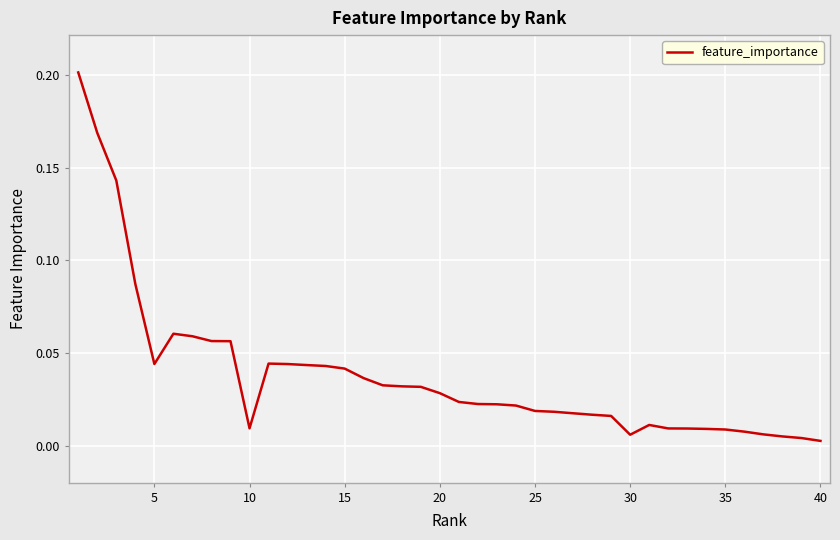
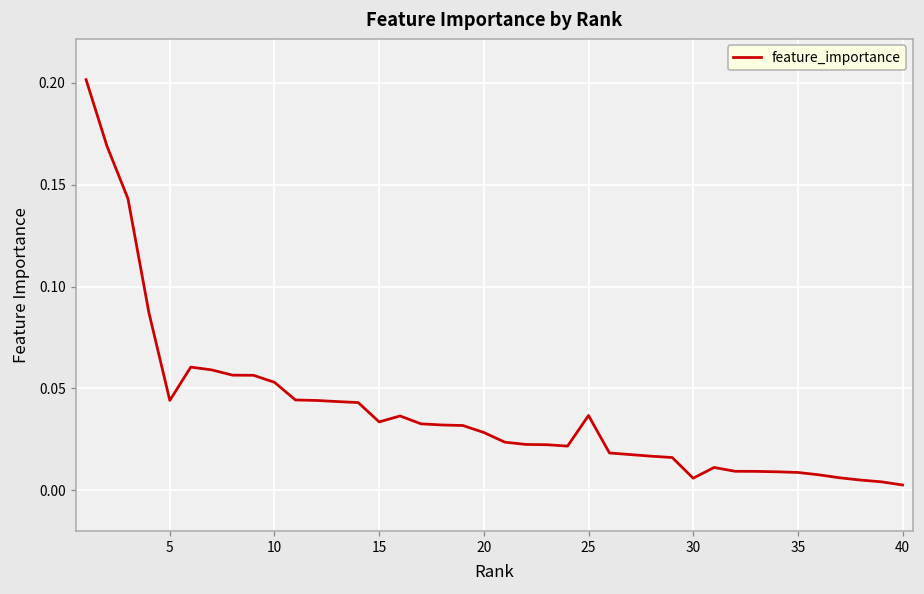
  {
    "5": 0.044,
-   "10": 0.009,
-   "15": 0.042,
+   "10": 0.053,
+   "15": 0.034,
    "20": 0.028,
-   "25": 0.019,
+   "25": 0.037,
    "30": 0.006,
    "35": 0.009,
    "40": 0.003
  }
